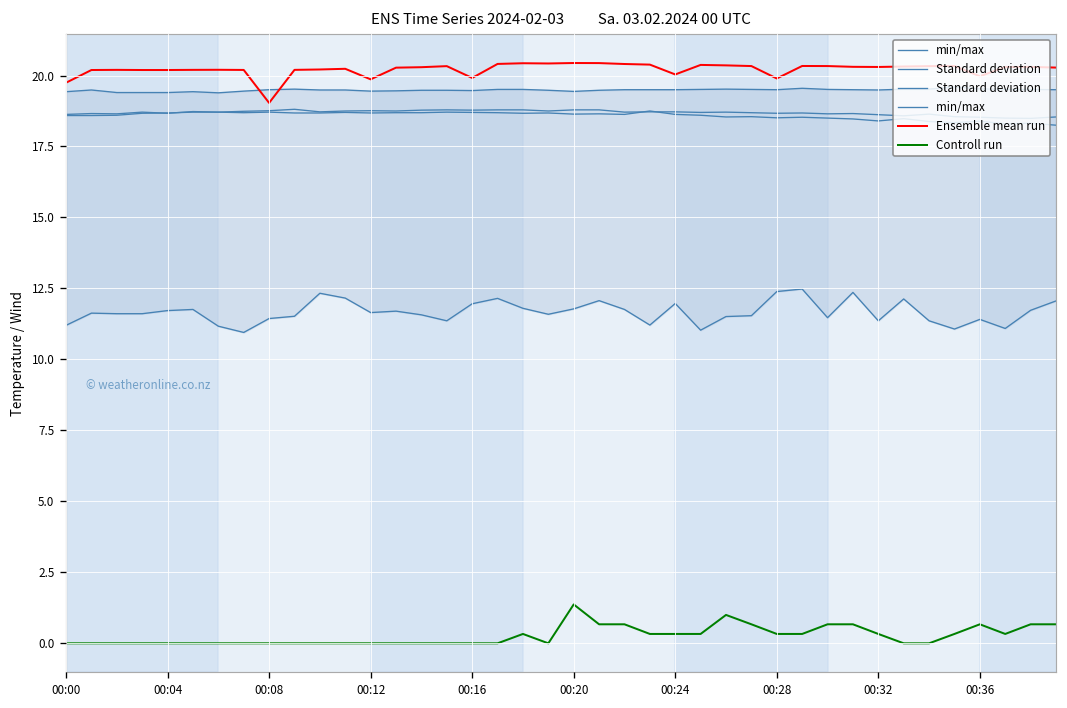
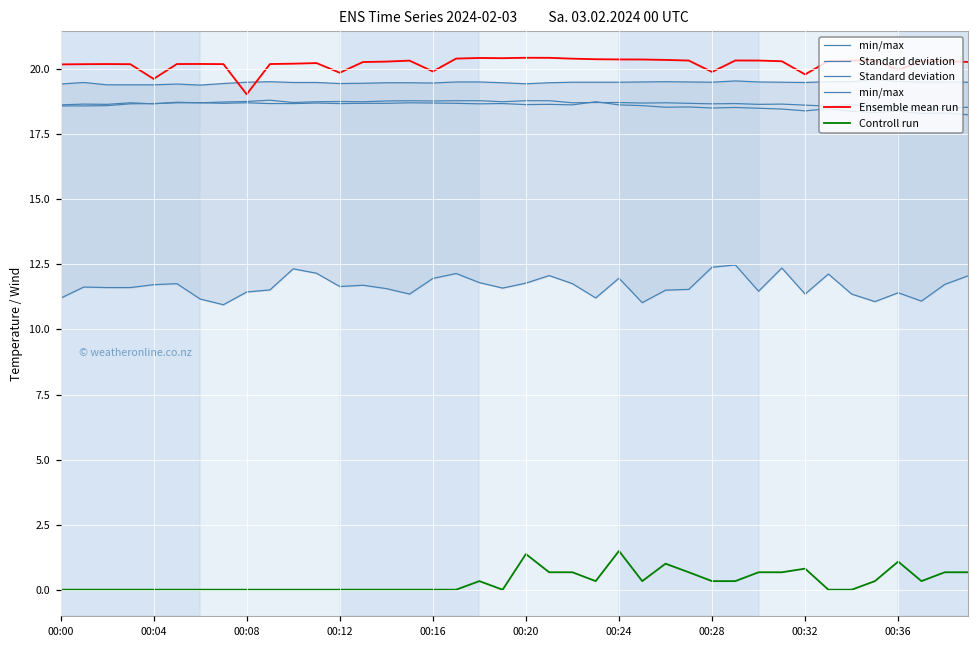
  {
    "Ensemble mean run": {
-     "00:00": 19.7,
-     "00:04": 20.2,
+     "00:00": 20.2,
+     "00:04": 19.6,
      "00:08": 19.0,
      "00:12": 19.9,
      "00:16": 19.9,
      "00:20": 20.4,
-     "00:24": 20.0,
+     "00:24": 20.4,
      "00:28": 19.9,
-     "00:32": 20.3
+     "00:32": 19.8
    },
    "Controll run": {
      "00:00": 0.0,
      "00:04": 0.0,
      "00:08": 0.0,
      "00:12": 0.0,
      "00:16": 0.0,
      "00:20": 1.4,
-     "00:24": 0.3,
+     "00:24": 1.5,
      "00:28": 0.3,
-     "00:32": 0.3,
-     "00:36": 0.7
+     "00:32": 0.8,
+     "00:36": 1.1
    }
  }
